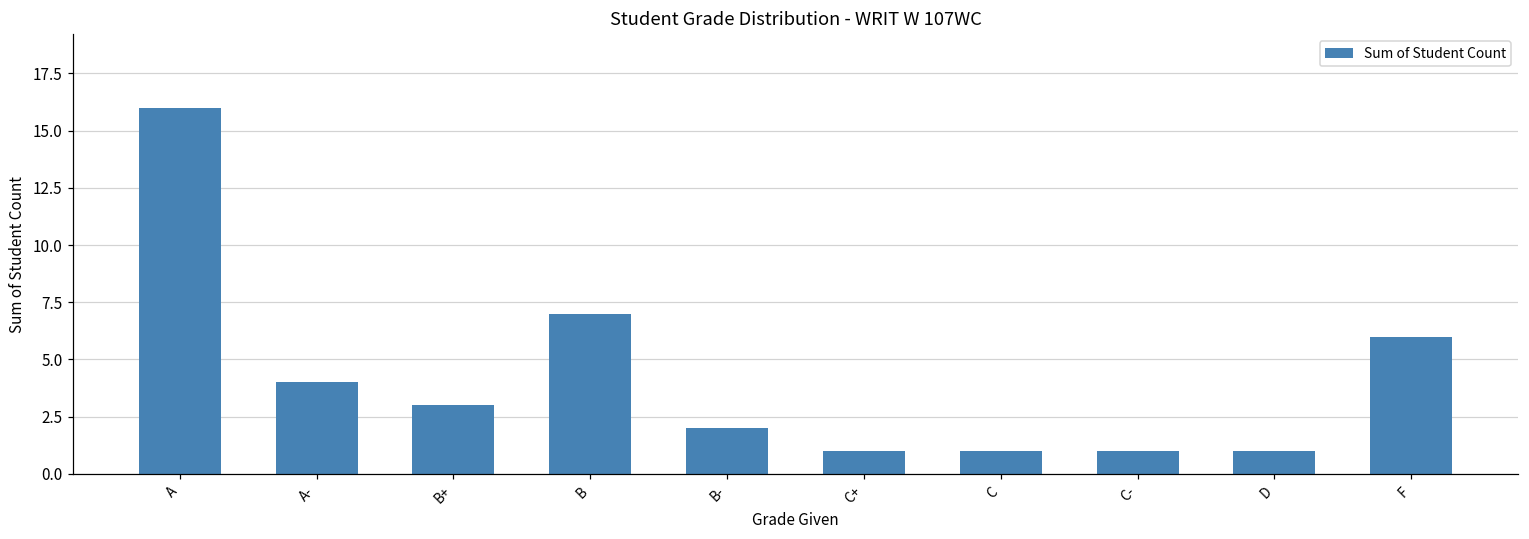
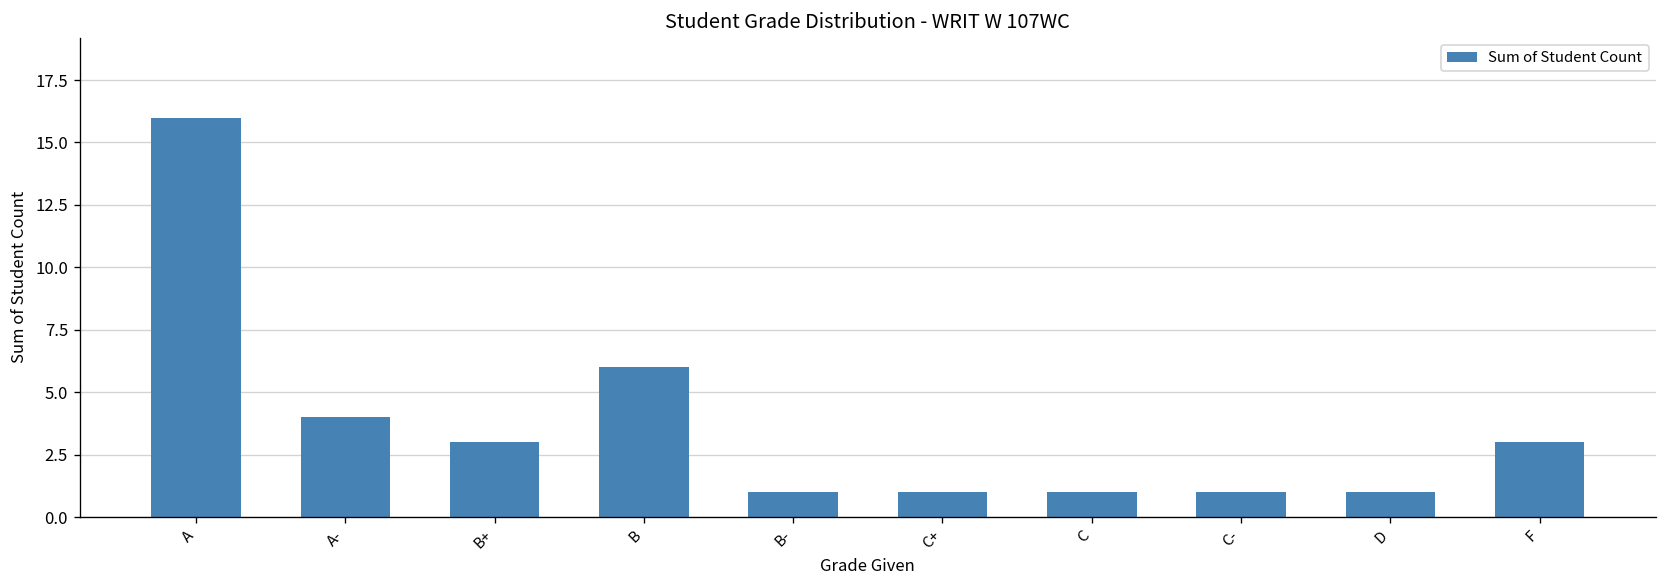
  {
    "A": 16,
    "A-": 4,
    "B+": 3,
-   "B": 7,
-   "B-": 2,
+   "B": 6,
+   "B-": 1,
    "C+": 1,
    "C": 1,
    "C-": 1,
    "D": 1,
-   "F": 6
+   "F": 3
  }
